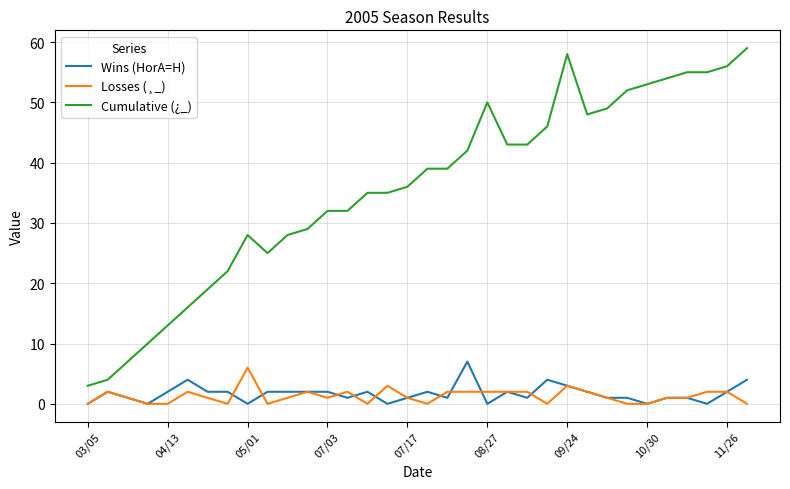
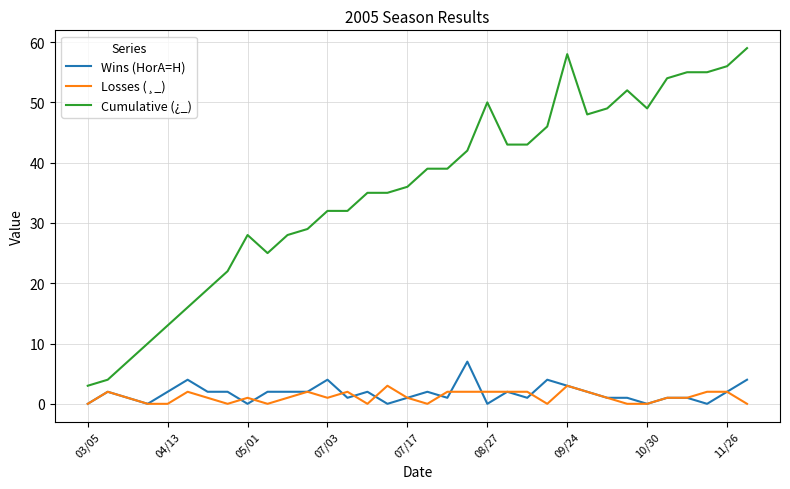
  {
    "Wins (HorA=H)": {
      "04/13": 2,
      "05/01": 0,
-     "07/03": 2,
+     "07/03": 4,
      "08/27": 0
    },
    "Losses (¸_)": {
      "04/13": 0,
-     "05/01": 6,
+     "05/01": 1,
      "07/03": 1,
      "08/27": 2
    },
    "Cumulative (¿_)": {
      "03/05": 3,
      "04/13": 13,
      "05/01": 28,
      "07/03": 32,
      "07/17": 36,
      "08/27": 50,
      "09/24": 58,
-     "10/30": 53,
+     "10/30": 49,
      "11/26": 56
    }
  }
